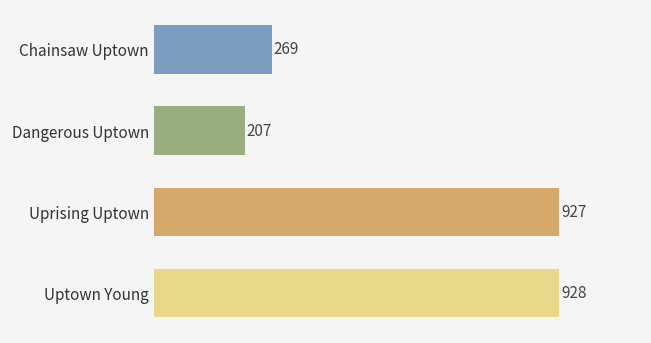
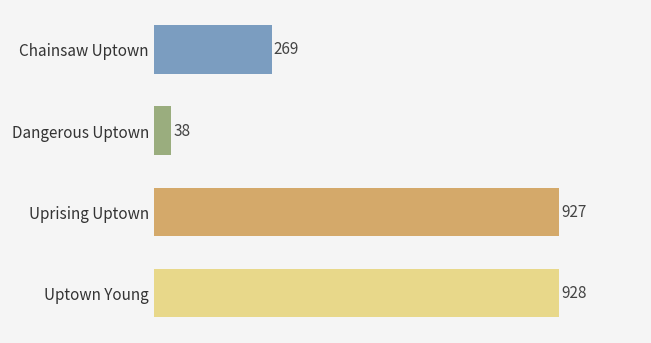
  {
    "Chainsaw Uptown": 269,
-   "Dangerous Uptown": 207,
+   "Dangerous Uptown": 38,
    "Uprising Uptown": 927,
    "Uptown Young": 928
  }
